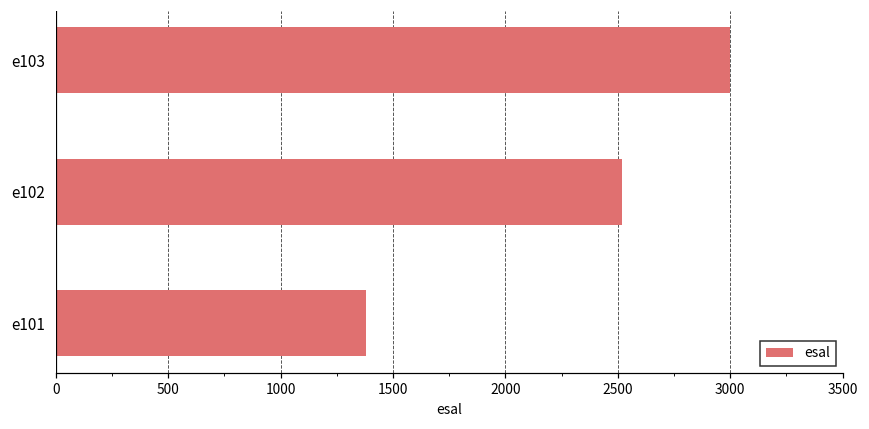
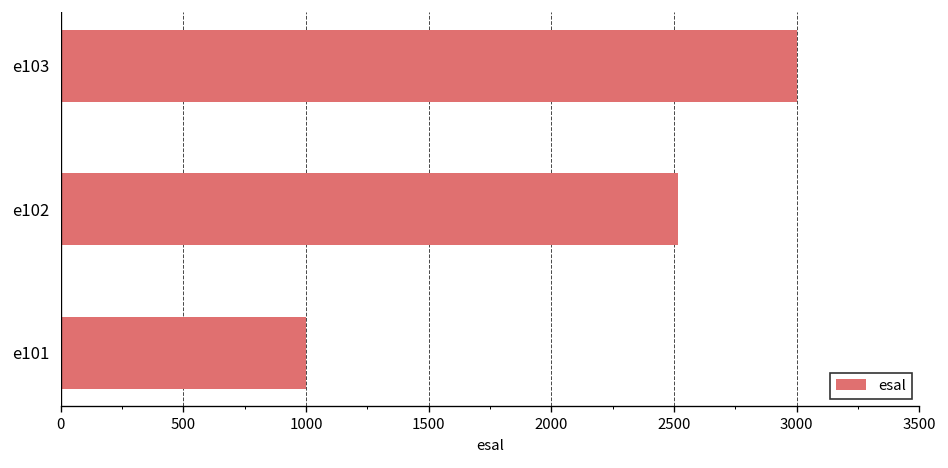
  {
    "e103": 3000,
    "e102": 2520,
-   "e101": 1380
+   "e101": 1000
  }
